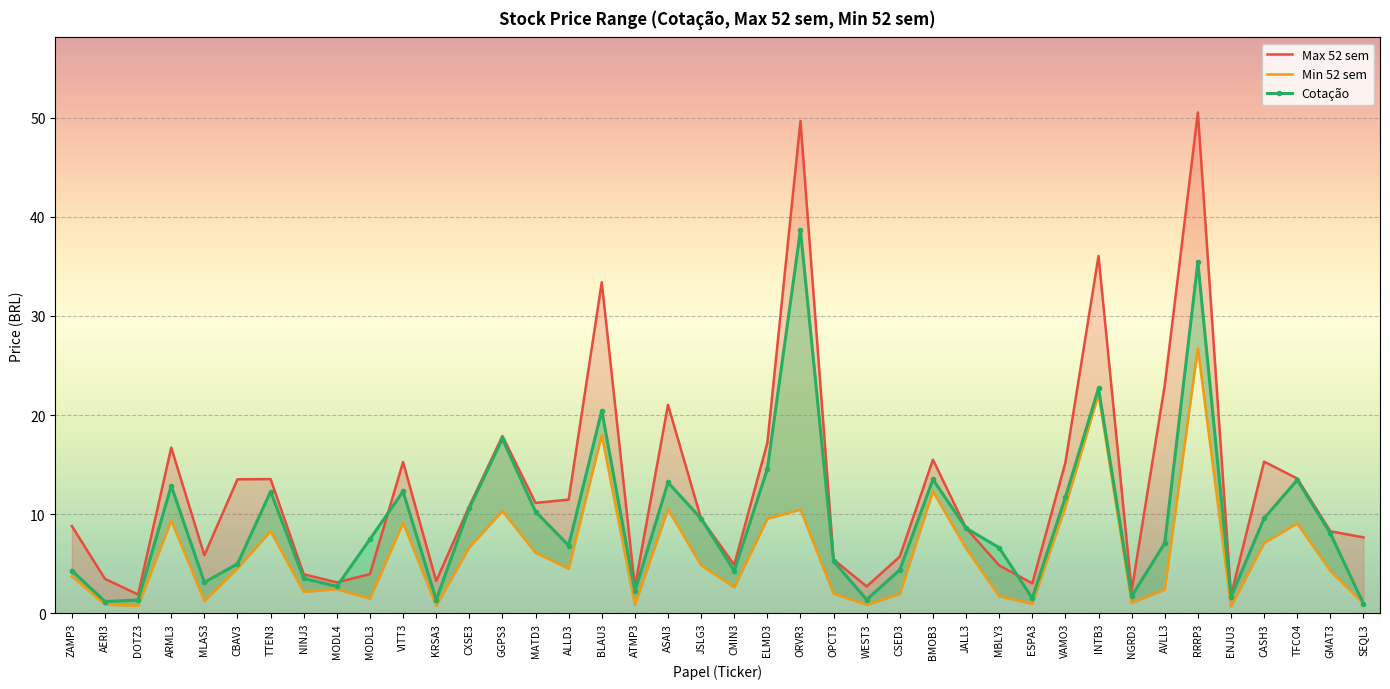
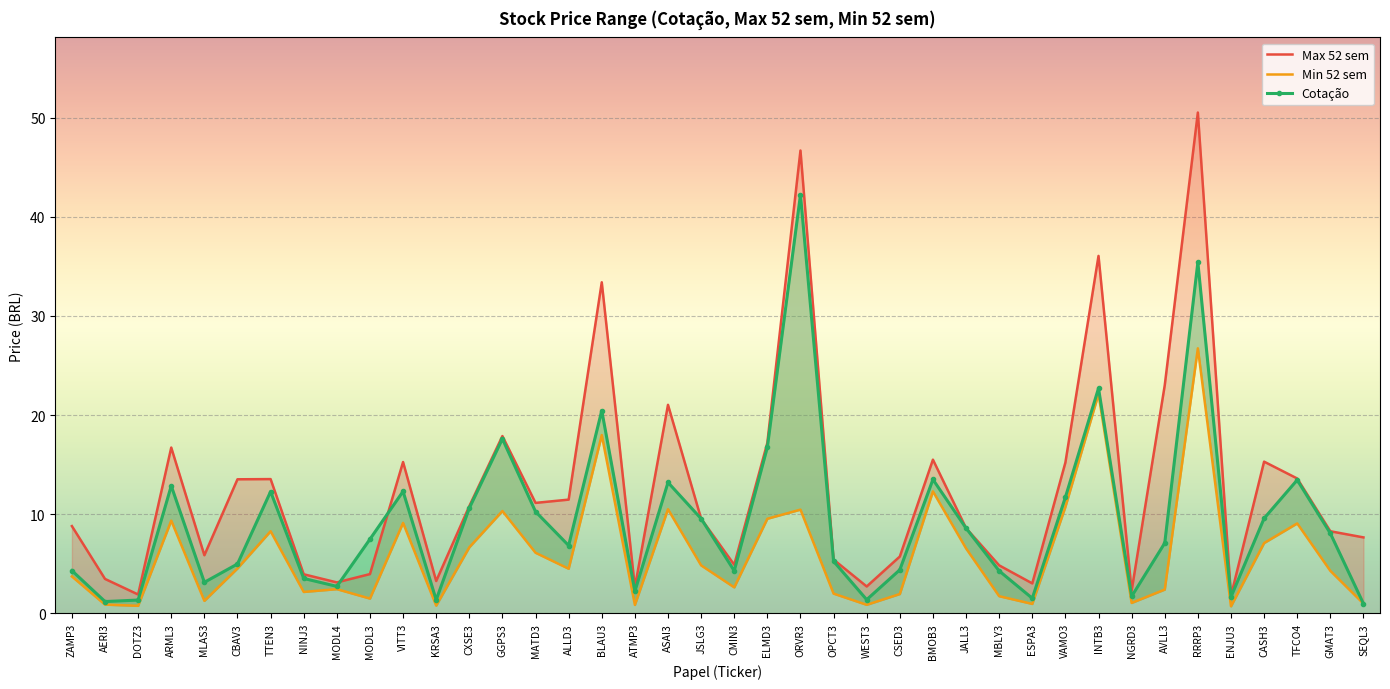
  {
    "Max 52 sem": {
      "ZAMP3": 9,
      "AERI3": 3,
      "DOTZ3": 2,
      "ARML3": 17,
      "MLAS3": 6,
      "CBAV3": 14,
      "TTEN3": 14,
      "NINJ3": 4,
      "MODL4": 3,
      "MODL3": 4,
      "VITT3": 15,
      "KRSA3": 3,
      "GGPS3": 18,
      "MATD3": 11,
      "ALLD3": 11,
      "BLAU3": 33,
      "ATMP3": 3,
      "ASAI3": 21,
      "CMIN3": 5,
      "ELMD3": 17,
-     "ORVR3": 50,
+     "ORVR3": 47,
      "WEST3": 3,
      "CSED3": 6,
      "BMOB3": 16,
      "MBLY3": 5,
      "ESPA3": 3,
      "VAMO3": 15,
      "INTB3": 36,
      "NGRD3": 2,
      "AVLL3": 23,
      "RRRP3": 51,
      "CASH3": 15,
      "SEQL3": 8
    },
    "Min 52 sem": {
      "ZAMP3": 4,
      "AERI3": 1,
      "DOTZ3": 1,
      "ARML3": 9,
      "MLAS3": 1,
      "CBAV3": 5,
      "TTEN3": 8,
      "NINJ3": 2,
      "MODL4": 2,
      "MODL3": 1,
      "VITT3": 9,
      "KRSA3": 1,
      "CXSE3": 7,
      "GGPS3": 10,
      "MATD3": 6,
      "ALLD3": 5,
      "BLAU3": 18,
      "ATMP3": 1,
      "ASAI3": 11,
      "JSLG3": 5,
      "CMIN3": 3,
      "ELMD3": 10,
      "ORVR3": 10,
      "OPCT3": 2,
      "WEST3": 1,
      "CSED3": 2,
      "BMOB3": 12,
      "JALL3": 7,
      "MBLY3": 2,
      "ESPA3": 1,
      "VAMO3": 11,
      "INTB3": 22,
      "NGRD3": 1,
      "AVLL3": 2,
      "RRRP3": 27,
      "ENJU3": 1,
      "CASH3": 7,
      "TFCO4": 9,
      "GMAT3": 4
    },
    "Cotação": {
      "ZAMP3": 4,
      "AERI3": 1,
      "DOTZ3": 1,
      "ARML3": 13,
      "MLAS3": 3,
      "CBAV3": 5,
      "TTEN3": 12,
      "NINJ3": 4,
      "MODL4": 3,
      "MODL3": 7,
      "VITT3": 12,
      "KRSA3": 1,
      "GGPS3": 18,
      "MATD3": 10,
      "ALLD3": 7,
      "BLAU3": 20,
      "ATMP3": 2,
      "ASAI3": 13,
      "CMIN3": 4,
-     "ELMD3": 15,
-     "ORVR3": 39,
+     "ELMD3": 17,
+     "ORVR3": 42,
      "WEST3": 1,
      "CSED3": 4,
      "BMOB3": 14,
-     "MBLY3": 7,
+     "MBLY3": 4,
      "ESPA3": 2,
      "VAMO3": 12,
      "INTB3": 23,
      "NGRD3": 2,
      "AVLL3": 7,
      "RRRP3": 35,
      "CASH3": 10
    }
  }
